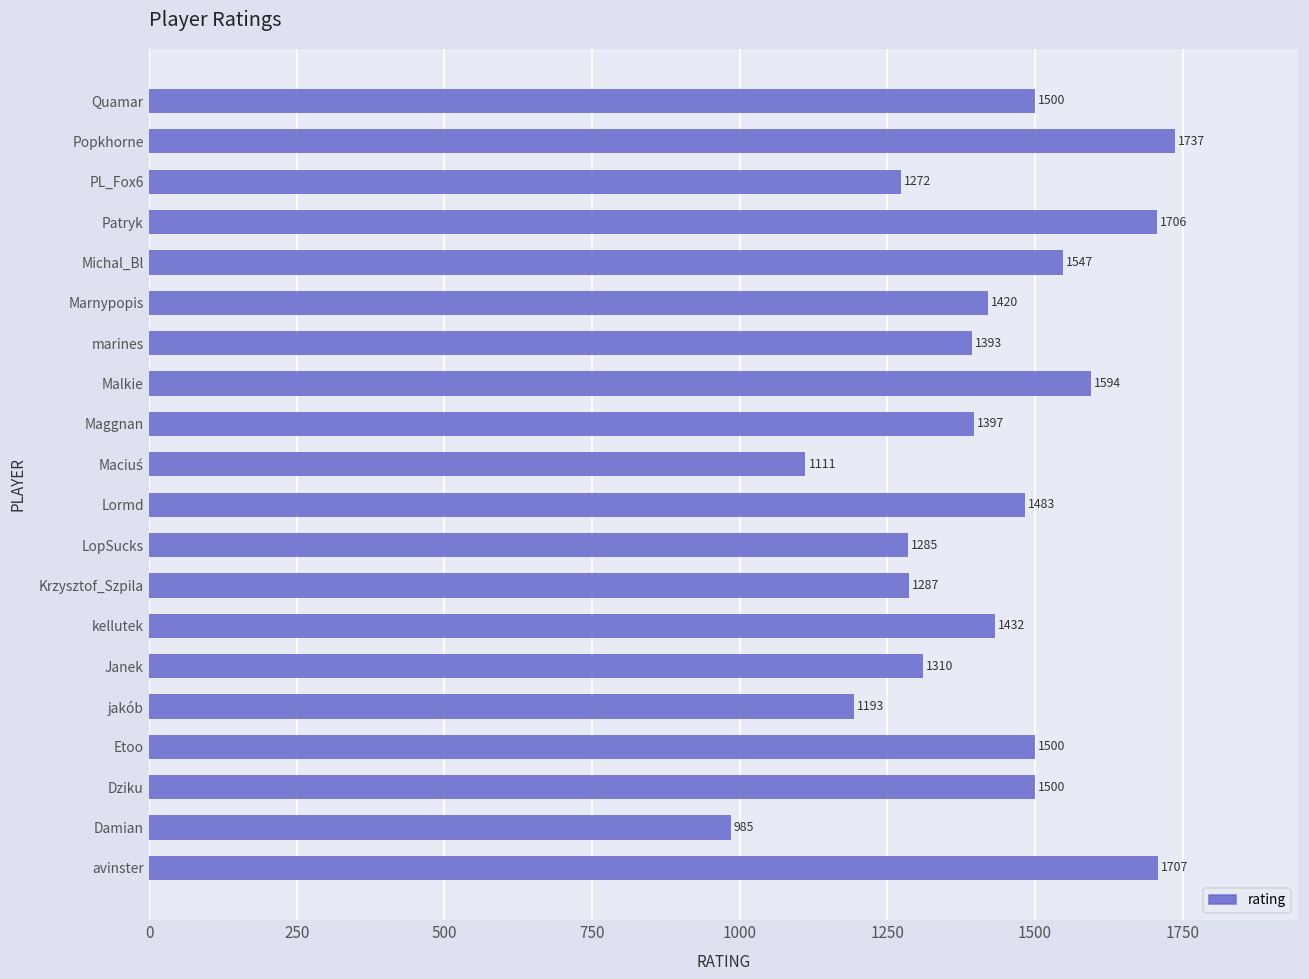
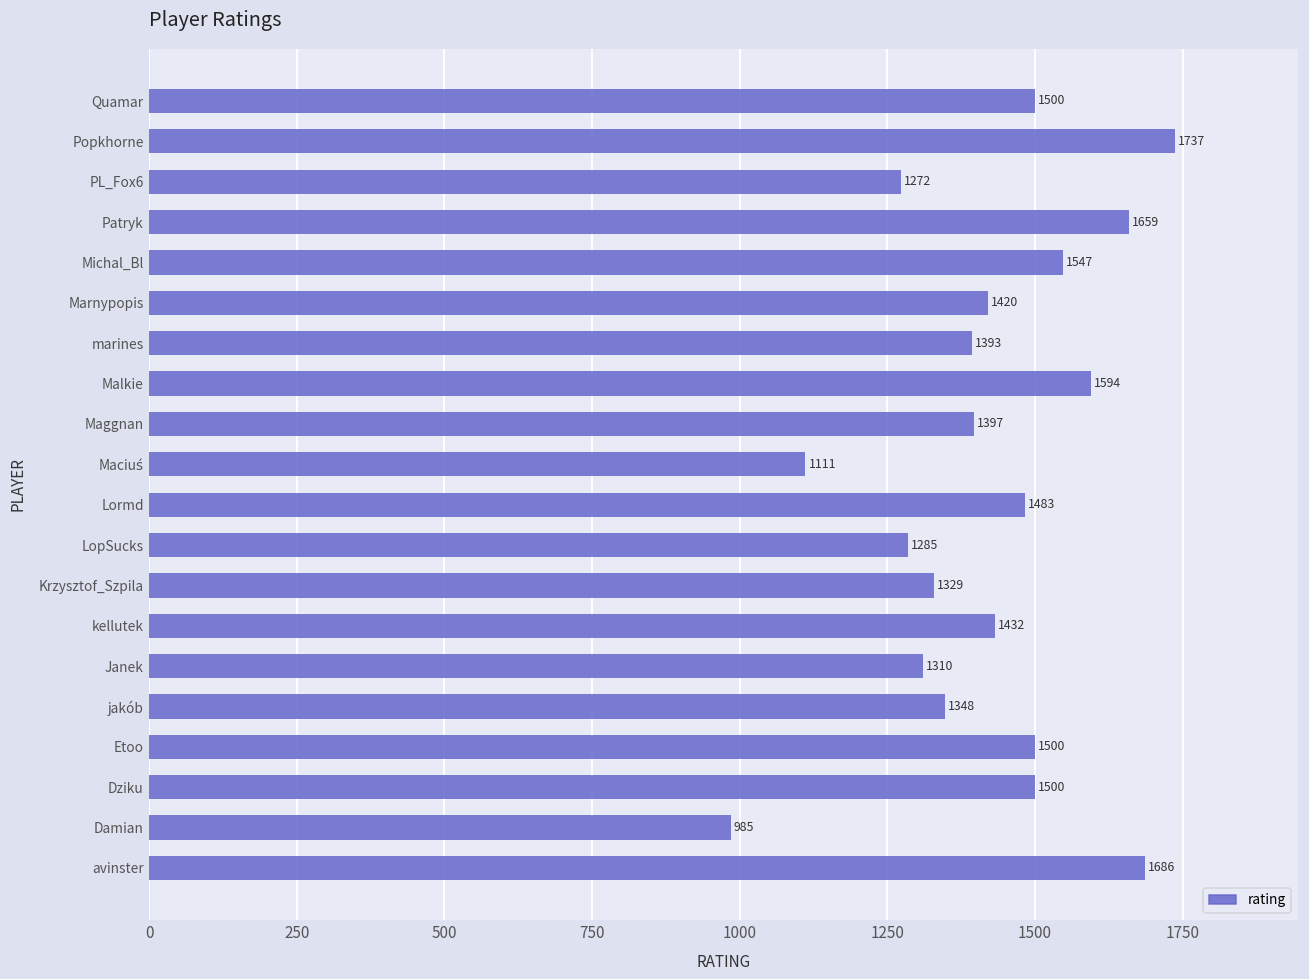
  {
    "Quamar": 1500,
    "Popkhorne": 1737,
    "PL_Fox6": 1272,
-   "Patryk": 1706,
+   "Patryk": 1659,
    "Michal_Bl": 1547,
    "Marnypopis": 1420,
    "marines": 1393,
    "Malkie": 1594,
    "Maggnan": 1397,
    "Maciuś": 1111,
    "Lormd": 1483,
    "LopSucks": 1285,
-   "Krzysztof_Szpila": 1287,
+   "Krzysztof_Szpila": 1329,
    "kellutek": 1432,
    "Janek": 1310,
-   "jakób": 1193,
+   "jakób": 1348,
    "Etoo": 1500,
    "Dziku": 1500,
    "Damian": 985,
-   "avinster": 1707
+   "avinster": 1686
  }
